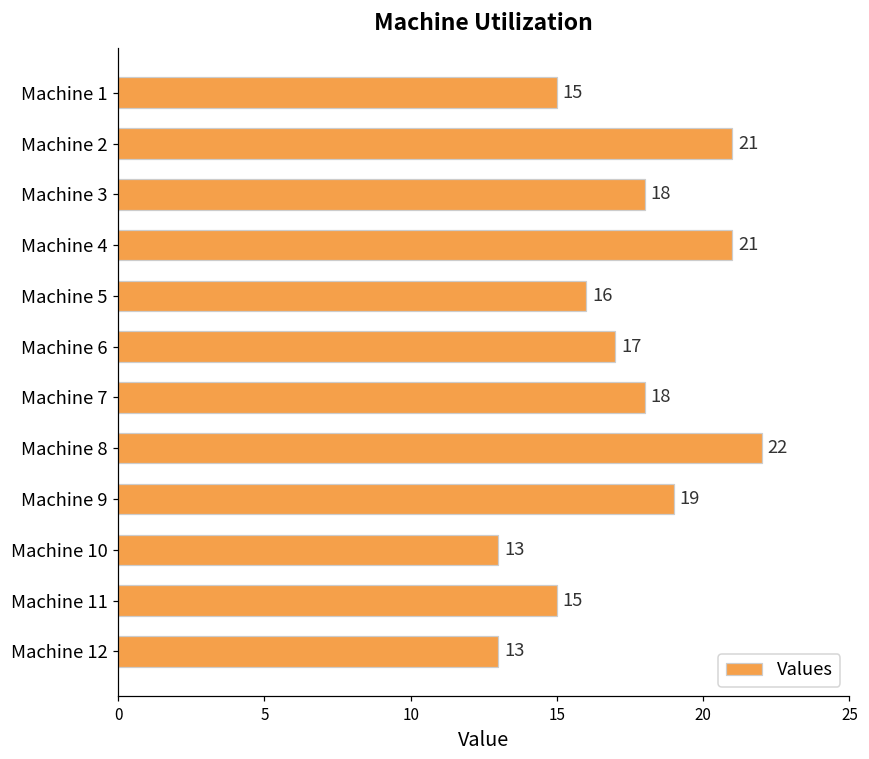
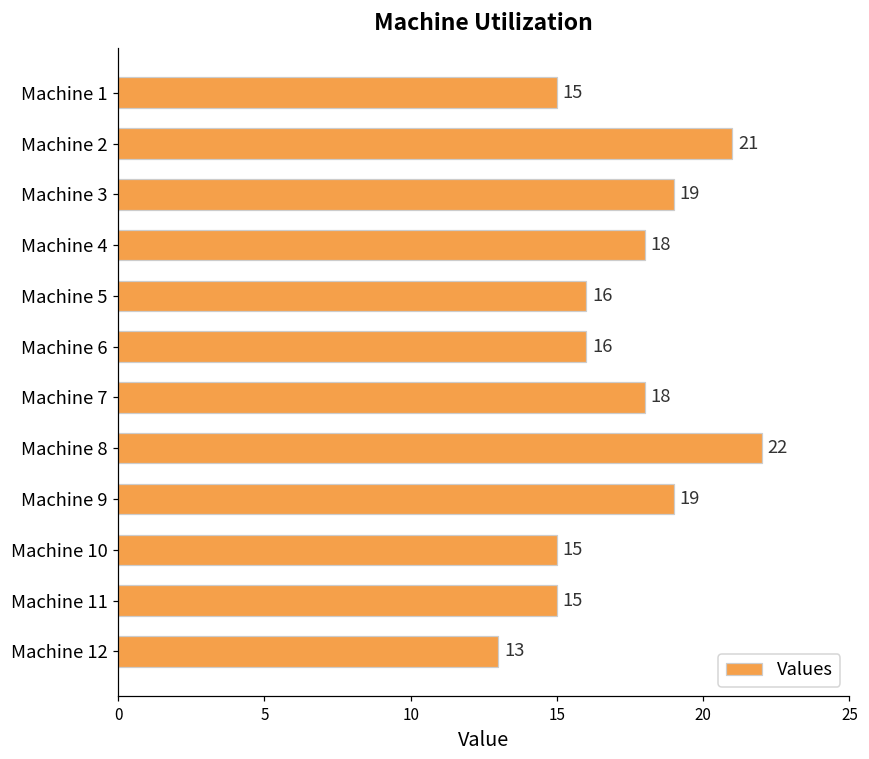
  {
    "Machine 1": 15,
    "Machine 2": 21,
-   "Machine 3": 18,
-   "Machine 4": 21,
+   "Machine 3": 19,
+   "Machine 4": 18,
    "Machine 5": 16,
-   "Machine 6": 17,
+   "Machine 6": 16,
    "Machine 7": 18,
    "Machine 8": 22,
    "Machine 9": 19,
-   "Machine 10": 13,
+   "Machine 10": 15,
    "Machine 11": 15,
    "Machine 12": 13
  }
